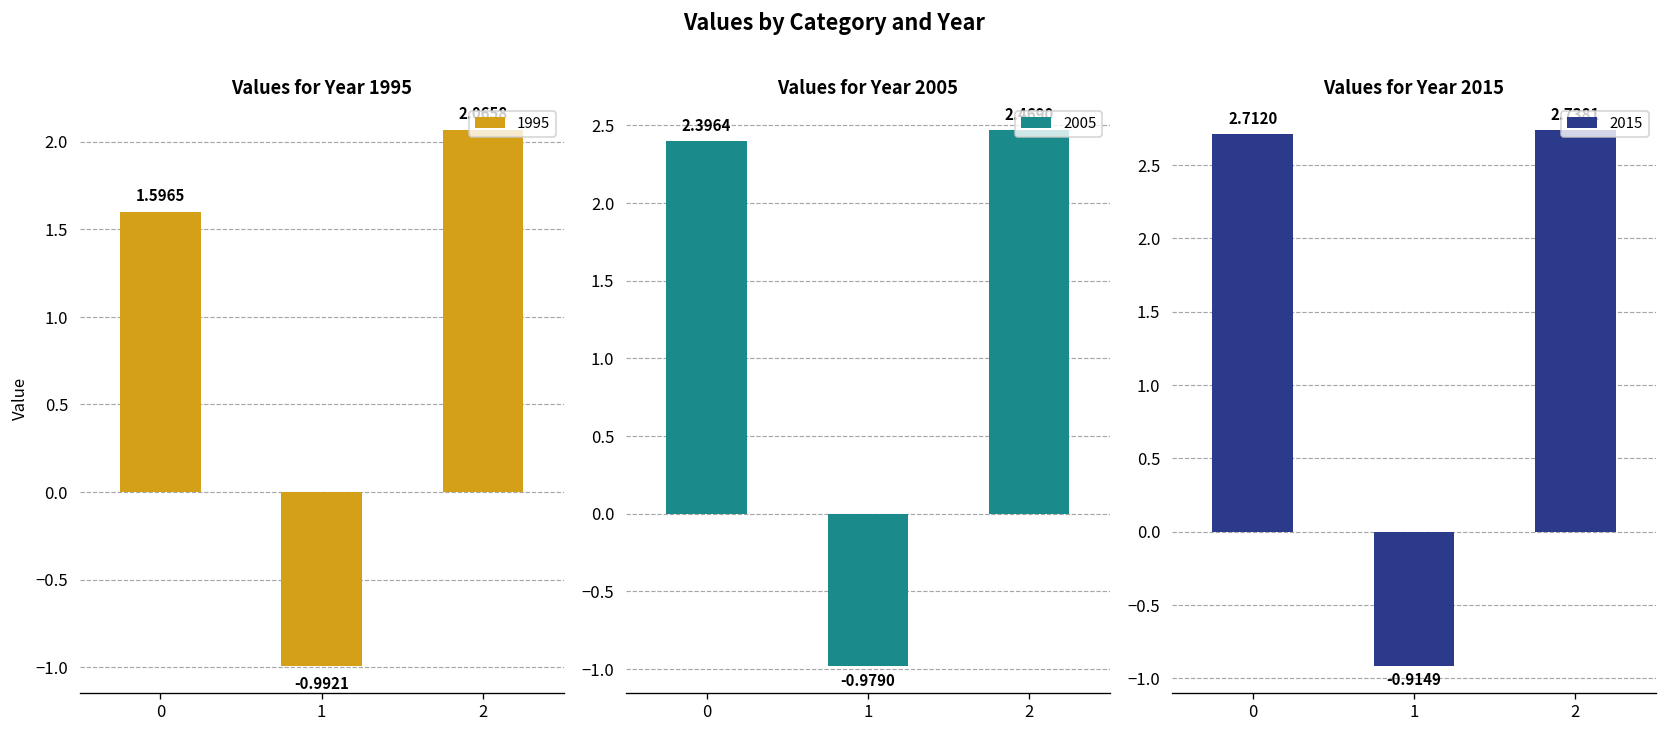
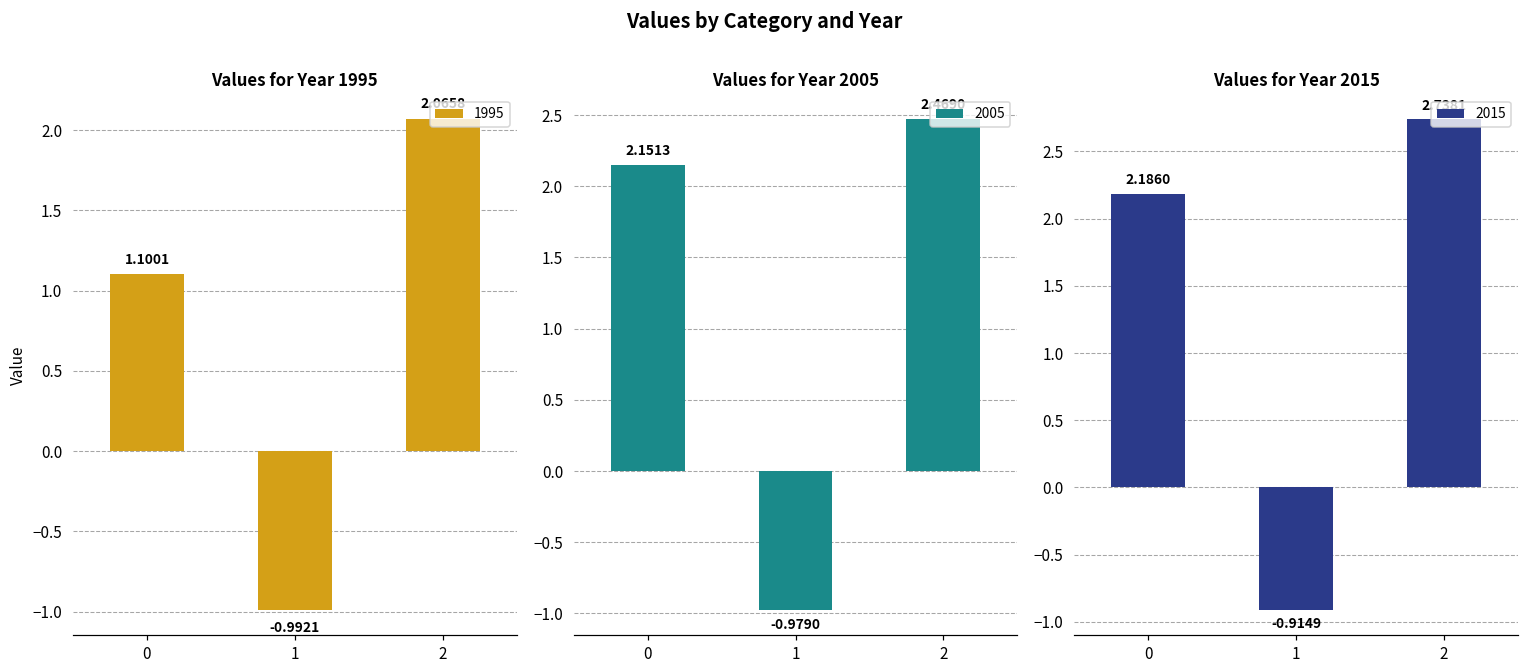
  {
    "Values for Year 1995": {
-     "0": 1.5965,
+     "0": 1.1001,
      "1": -0.9921
    },
    "Values for Year 2005": {
-     "0": 2.3964,
+     "0": 2.1513,
      "1": -0.9790
    },
    "Values for Year 2015": {
-     "0": 2.7120,
+     "0": 2.1860,
      "1": -0.9149
    }
  }
